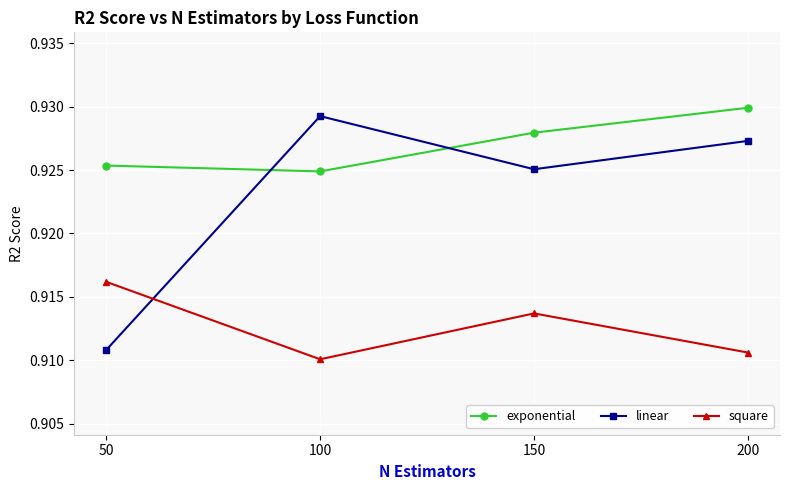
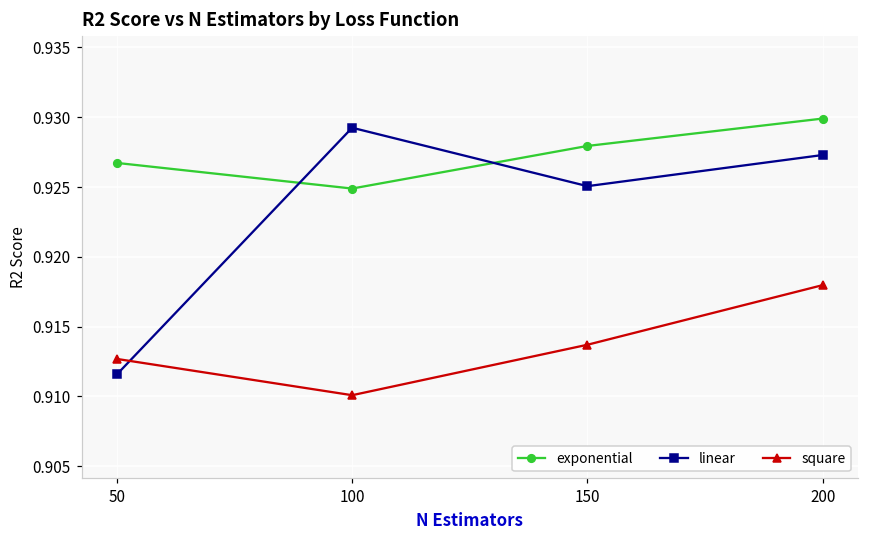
  {
    "exponential": {
-     "50": 0.9254,
+     "50": 0.9267,
      "100": 0.9249,
      "150": 0.9279,
      "200": 0.9299
    },
    "linear": {
-     "50": 0.9108,
+     "50": 0.9116,
      "100": 0.9292,
      "150": 0.9251,
      "200": 0.9273
    },
    "square": {
-     "50": 0.9162,
+     "50": 0.9127,
      "100": 0.9101,
      "150": 0.9137,
-     "200": 0.9106
+     "200": 0.9180
    }
  }
